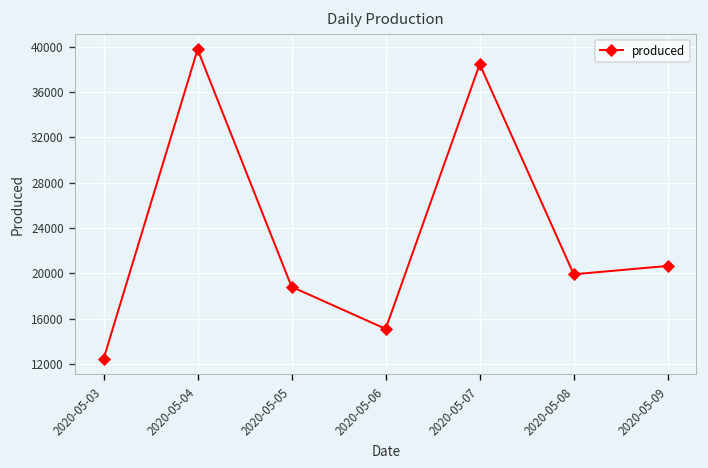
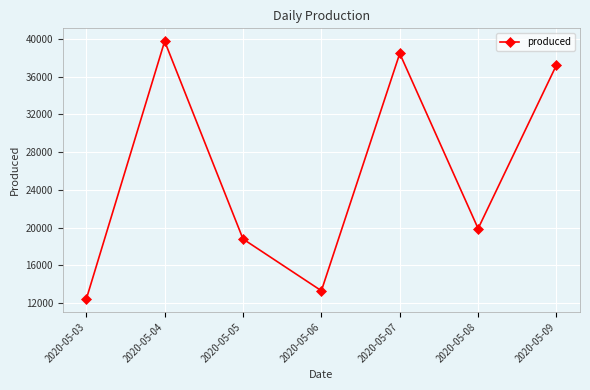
  {
    "2020-05-03": 12000,
    "2020-05-04": 40000,
    "2020-05-05": 19000,
-   "2020-05-06": 15000,
+   "2020-05-06": 13000,
    "2020-05-07": 38000,
    "2020-05-08": 20000,
-   "2020-05-09": 21000
+   "2020-05-09": 37000
  }
